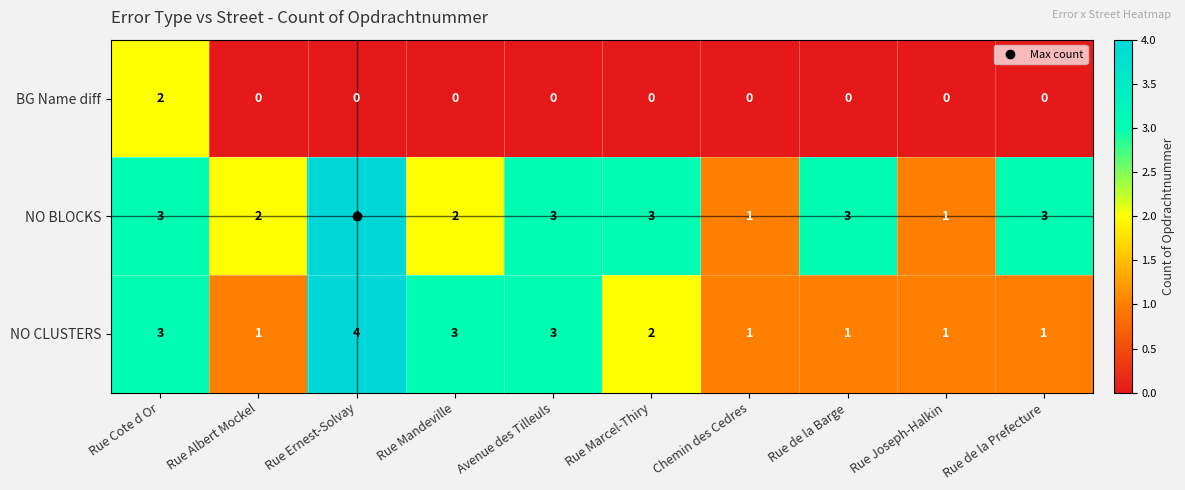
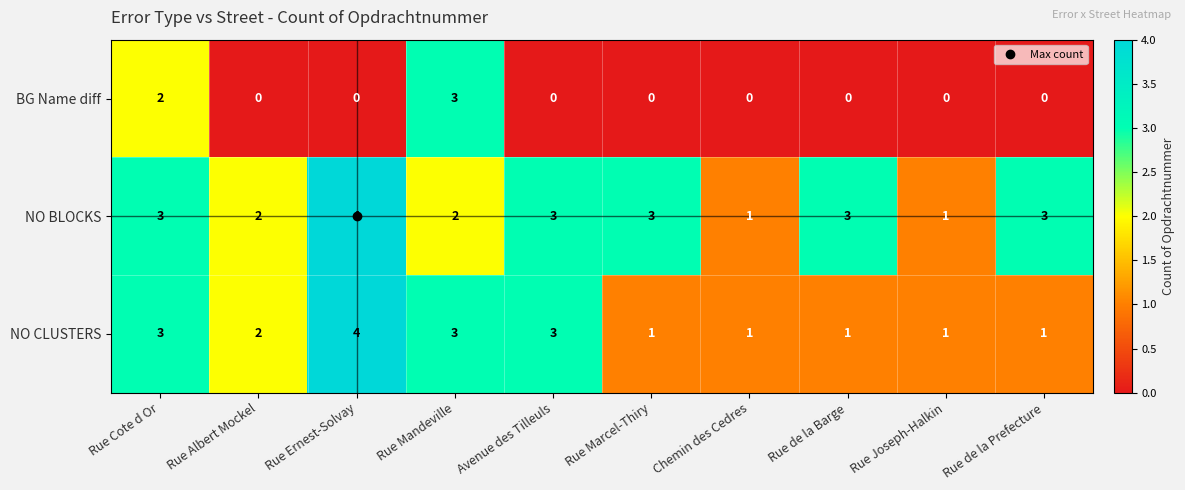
  {
    "BG Name diff": {
      "Rue Cote d Or": 2,
      "Rue Albert Mockel": 0,
      "Rue Ernest-Solvay": 0,
-     "Rue Mandeville": 0,
+     "Rue Mandeville": 3,
      "Avenue des Tilleuls": 0,
      "Rue Marcel-Thiry": 0,
      "Chemin des Cedres": 0,
      "Rue de la Barge": 0,
      "Rue Joseph-Halkin": 0,
      "Rue de la Prefecture": 0
    },
    "NO BLOCKS": {
      "Rue Cote d Or": 3,
      "Rue Albert Mockel": 2,
      "Rue Mandeville": 2,
      "Avenue des Tilleuls": 3,
      "Rue Marcel-Thiry": 3,
      "Chemin des Cedres": 1,
      "Rue de la Barge": 3,
      "Rue Joseph-Halkin": 1,
      "Rue de la Prefecture": 3
    },
    "NO CLUSTERS": {
      "Rue Cote d Or": 3,
-     "Rue Albert Mockel": 1,
+     "Rue Albert Mockel": 2,
      "Rue Ernest-Solvay": 4,
      "Rue Mandeville": 3,
      "Avenue des Tilleuls": 3,
-     "Rue Marcel-Thiry": 2,
+     "Rue Marcel-Thiry": 1,
      "Chemin des Cedres": 1,
      "Rue de la Barge": 1,
      "Rue Joseph-Halkin": 1,
      "Rue de la Prefecture": 1
    }
  }
